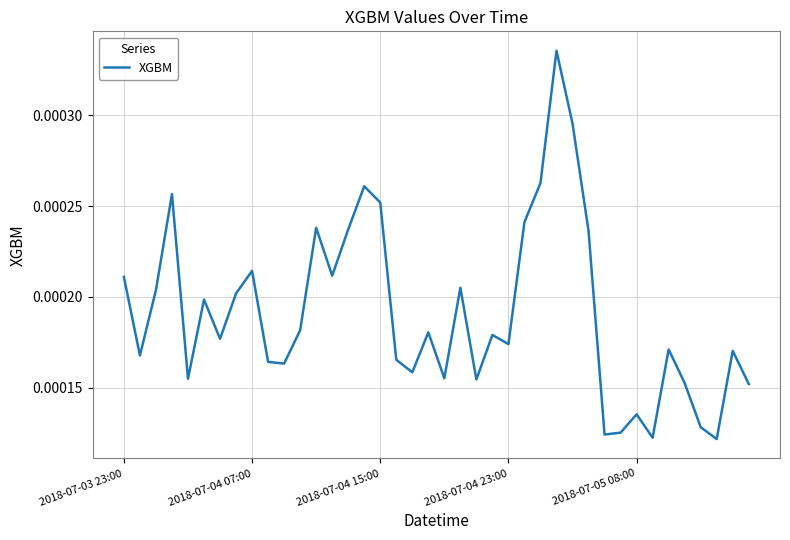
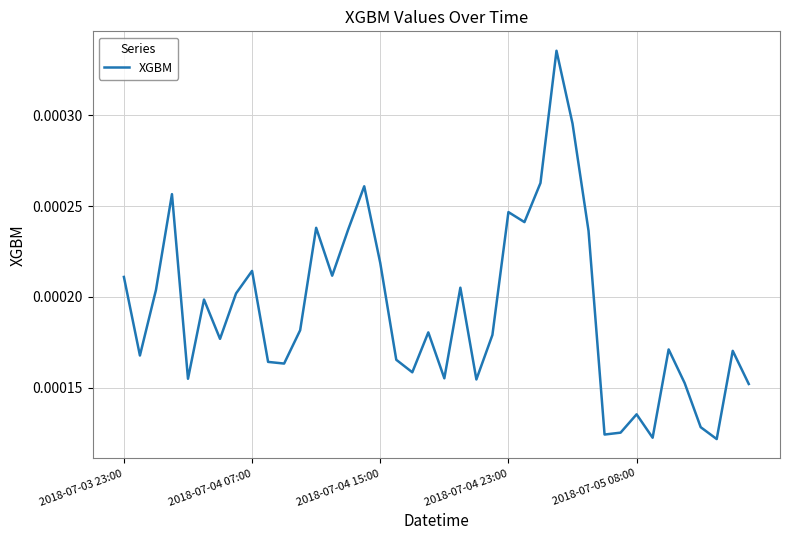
  {
    "2018-07-03 23:00": 0.000211,
    "2018-07-04 07:00": 0.000214,
-   "2018-07-04 15:00": 0.000252,
-   "2018-07-04 23:00": 0.000174,
+   "2018-07-04 15:00": 0.000219,
+   "2018-07-04 23:00": 0.000247,
    "2018-07-05 08:00": 0.000135
  }
